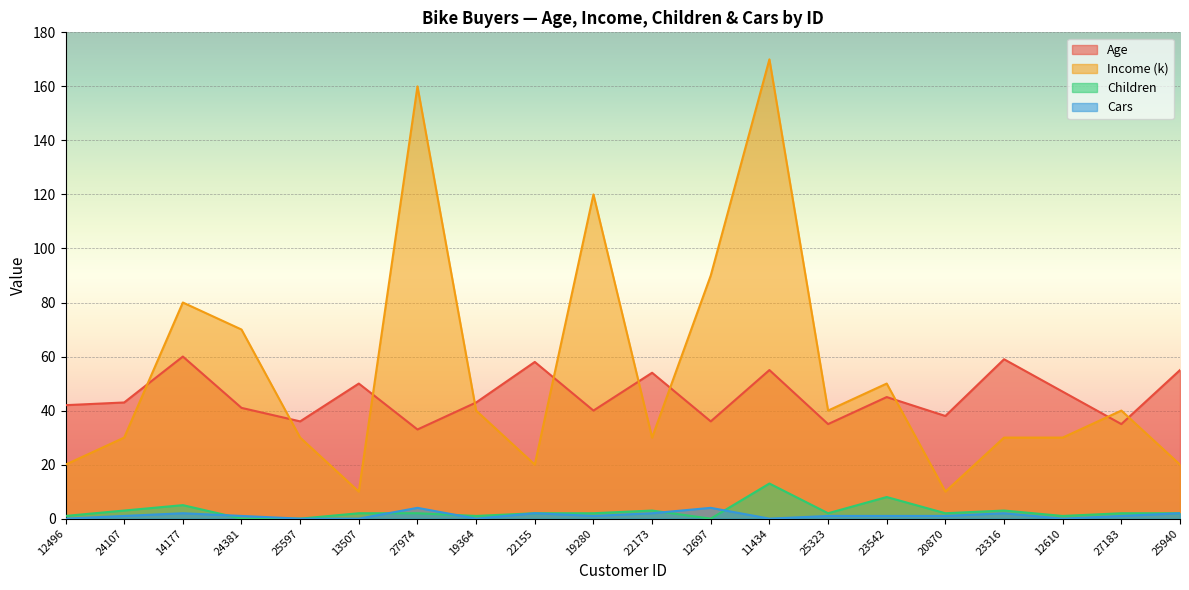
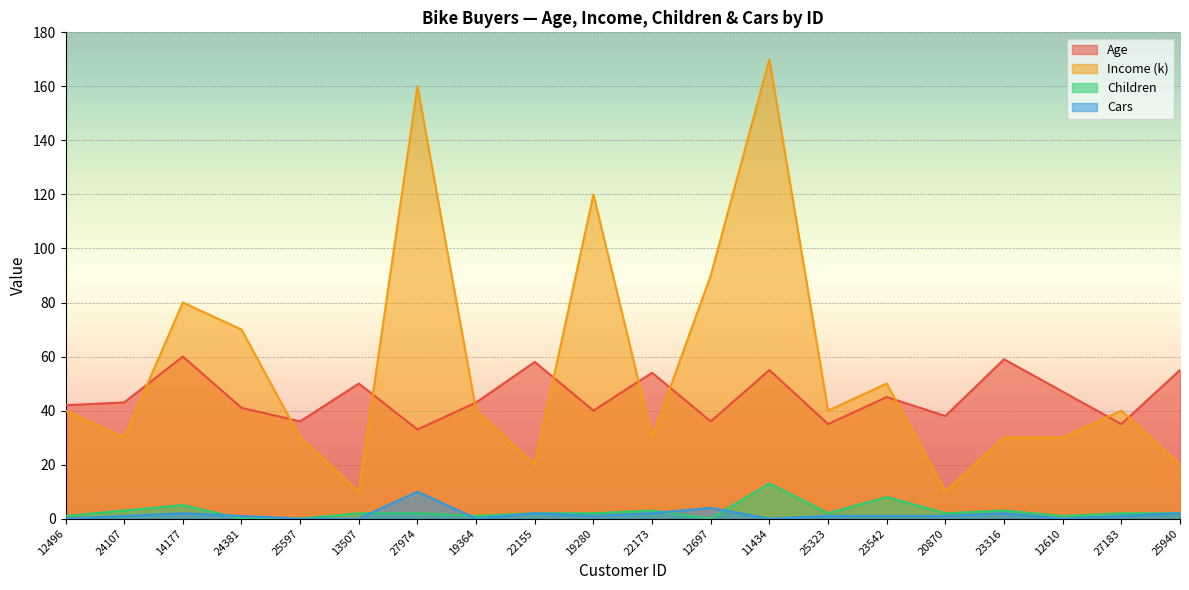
  {
    "Age": {
      "12496": 42,
      "24107": 43,
      "14177": 60,
      "24381": 41,
      "25597": 36,
      "13507": 50,
      "27974": 33,
      "19364": 43,
      "22155": 58,
      "19280": 40,
      "22173": 54,
      "12697": 36,
      "11434": 55,
      "25323": 35,
      "23542": 45,
      "20870": 38,
      "23316": 59,
      "12610": 47,
      "27183": 35,
      "25940": 55
    },
    "Income (k)": {
-     "12496": 20,
+     "12496": 40,
      "24107": 30,
      "14177": 80,
      "24381": 70,
      "25597": 30,
      "13507": 10,
      "27974": 160,
      "19364": 40,
      "22155": 20,
      "19280": 120,
      "22173": 30,
      "12697": 90,
      "11434": 170,
      "25323": 40,
      "23542": 50,
      "20870": 10,
      "23316": 30,
      "12610": 30,
      "27183": 40,
      "25940": 20
    },
    "Children": {
      "12496": 1,
      "24107": 3,
      "14177": 5,
      "24381": 0,
      "13507": 2,
      "27974": 2,
      "19364": 1,
      "19280": 2,
      "22173": 3,
      "12697": 0,
      "11434": 13,
      "25323": 2,
      "23542": 8,
      "20870": 2,
      "23316": 3,
      "12610": 1,
      "27183": 2
    },
    "Cars": {
      "12496": 0,
      "24107": 1,
      "14177": 2,
      "24381": 1,
      "13507": 0,
-     "27974": 4,
+     "27974": 10,
      "19364": 0,
      "19280": 1,
      "22173": 2,
      "12697": 4,
      "11434": 0,
      "25323": 1,
      "23542": 1,
      "20870": 1,
      "23316": 2,
      "12610": 0,
      "27183": 1
    }
  }
